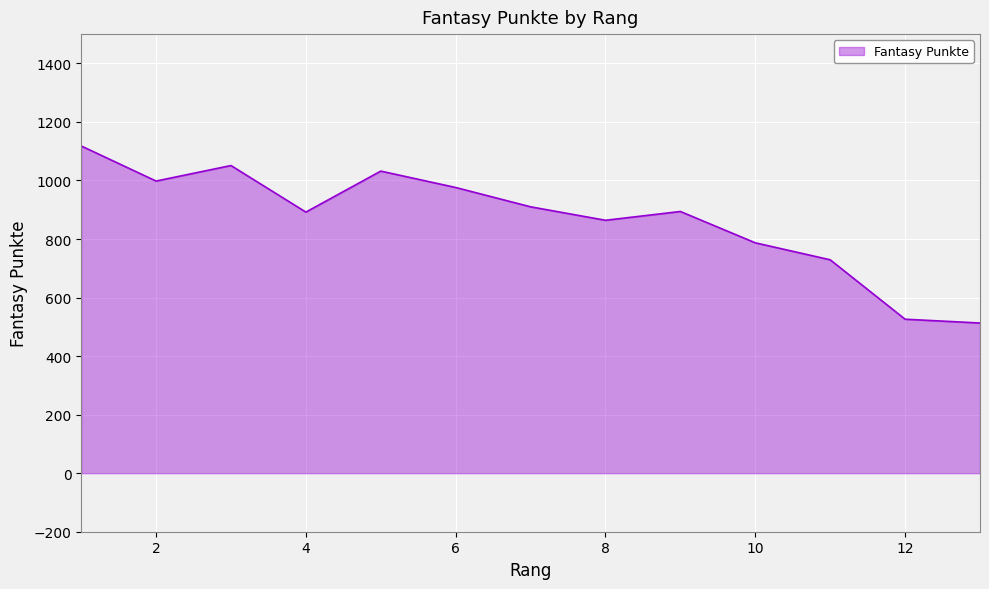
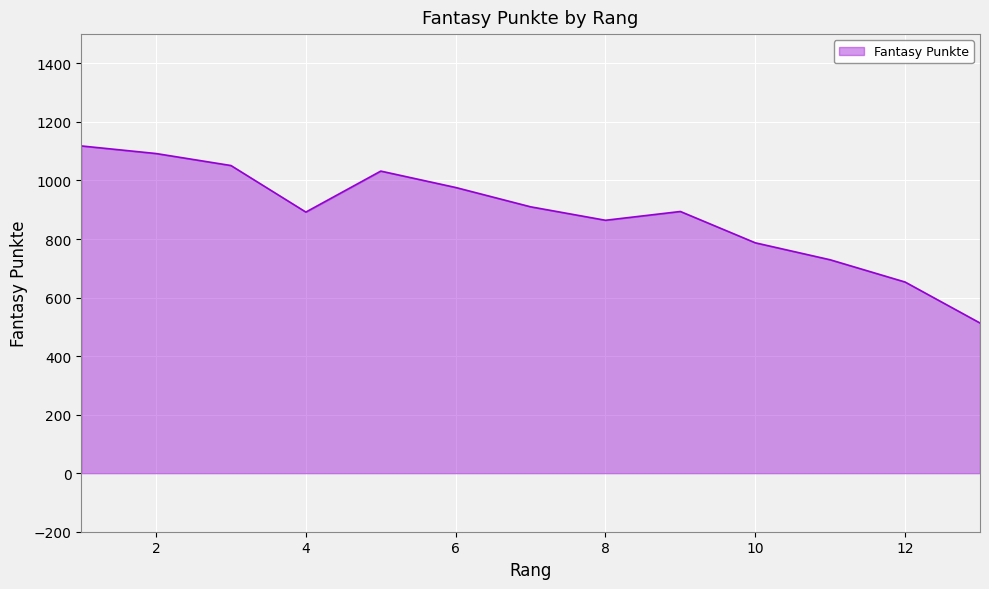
  {
-   "2": 1000,
+   "2": 1090,
    "4": 890,
    "6": 980,
    "8": 860,
    "10": 790,
-   "12": 530
+   "12": 650
  }
